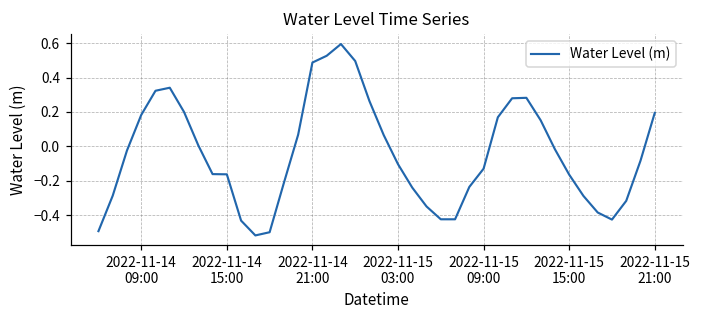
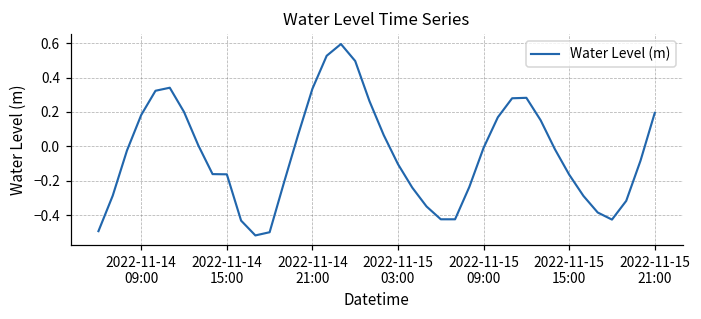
  {
    "2022-11-14 09:00": 0.18,
    "2022-11-14 15:00": -0.16,
-   "2022-11-14 21:00": 0.49,
+   "2022-11-14 21:00": 0.33,
    "2022-11-15 03:00": -0.10,
-   "2022-11-15 09:00": -0.13,
+   "2022-11-15 09:00": -0.01,
    "2022-11-15 15:00": -0.16,
    "2022-11-15 21:00": 0.19
  }
